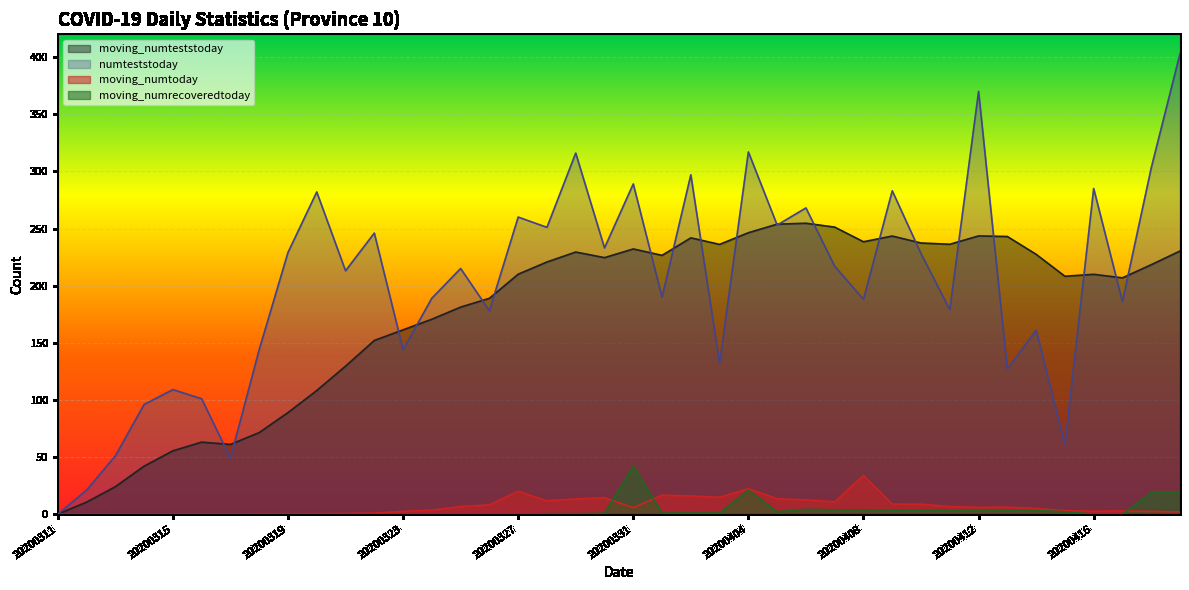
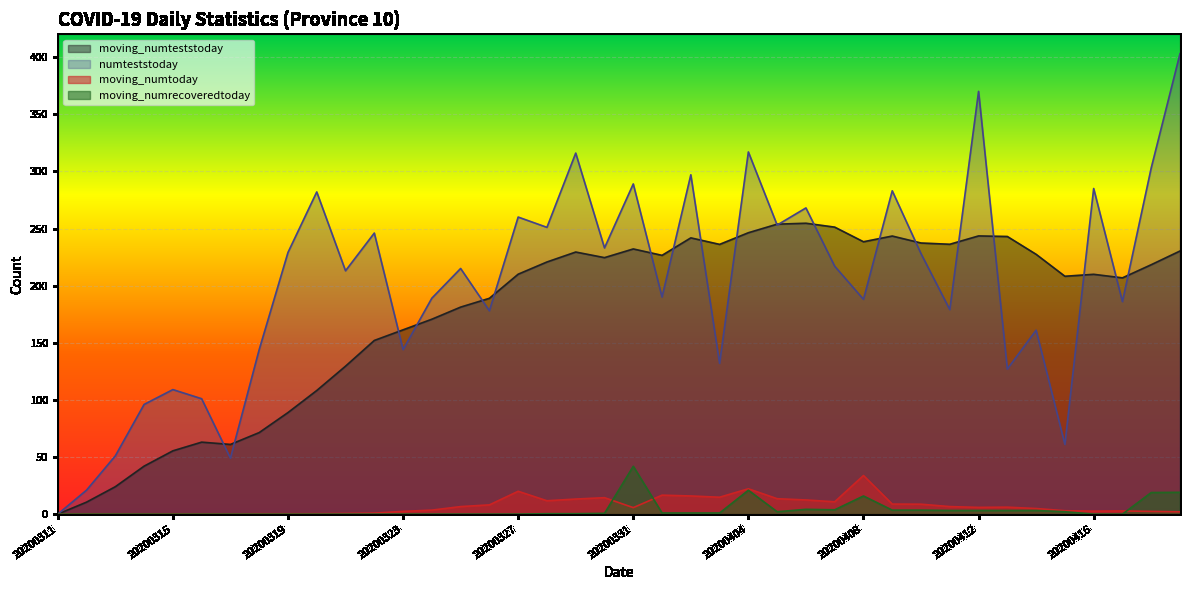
  {
    "moving_numtoday": {
      "20200323": 2,
      "20200327": 20,
      "20200331": 6,
      "20200408": 34,
      "20200412": 6,
      "20200416": 3
    },
    "moving_numrecoveredtoday": {
      "20200323": 0,
      "20200327": 0,
      "20200331": 42,
-     "20200408": 4,
+     "20200408": 16,
      "20200412": 3,
      "20200416": 0
    }
  }
